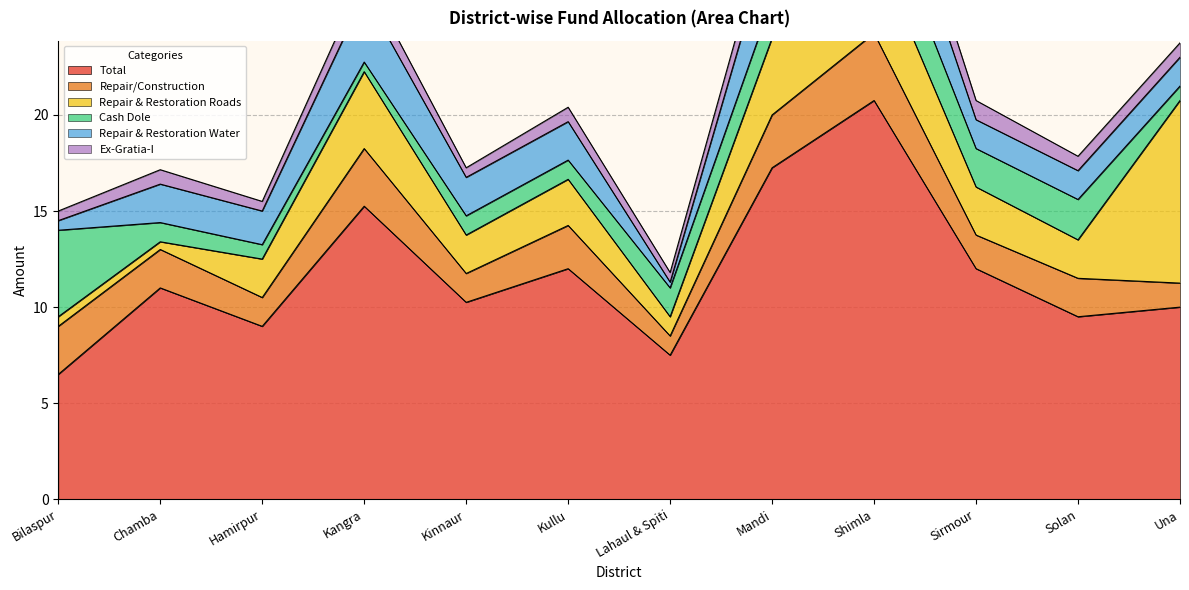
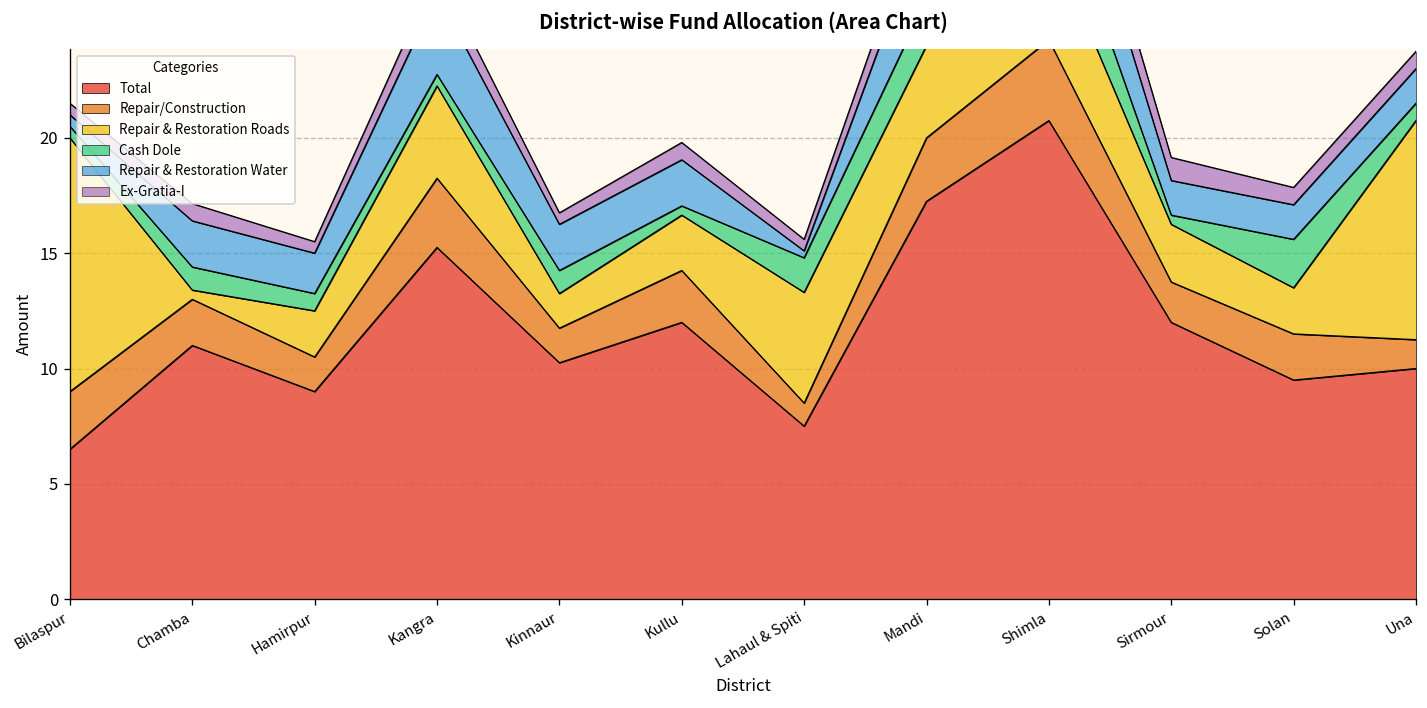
  {
    "Repair & Restoration Roads": {
-     "Bilaspur": 0.5,
+     "Bilaspur": 11.0,
      "Chamba": 0.4,
      "Hamirpur": 2.0,
      "Kangra": 4.0,
-     "Kinnaur": 2.0,
+     "Kinnaur": 1.5,
      "Kullu": 2.4,
-     "Lahaul & Spiti": 1.0,
+     "Lahaul & Spiti": 4.8,
      "Sirmour": 2.5,
      "Solan": 2.0,
      "Una": 9.5
    },
    "Cash Dole": {
-     "Bilaspur": 4.5,
+     "Bilaspur": 0.5,
      "Chamba": 1.0,
      "Hamirpur": 0.8,
      "Kangra": 0.5,
      "Kinnaur": 1.0,
-     "Kullu": 1.0,
+     "Kullu": 0.4,
      "Lahaul & Spiti": 1.5,
-     "Sirmour": 2.0,
+     "Sirmour": 0.4,
      "Solan": 2.1,
      "Una": 0.8
    },
    "Repair & Restoration Water": {
      "Bilaspur": 0.5,
      "Chamba": 2.0,
      "Hamirpur": 1.8,
      "Kinnaur": 2.0,
      "Kullu": 2.0,
      "Lahaul & Spiti": 0.3,
      "Sirmour": 1.5,
      "Solan": 1.5,
      "Una": 1.5
    },
    "Ex-Gratia-I": {
      "Bilaspur": 0.5,
      "Chamba": 0.8,
      "Hamirpur": 0.5,
      "Kinnaur": 0.5,
      "Kullu": 0.8,
      "Lahaul & Spiti": 0.5,
      "Sirmour": 1.0,
      "Solan": 0.8,
      "Una": 0.8
    }
  }
